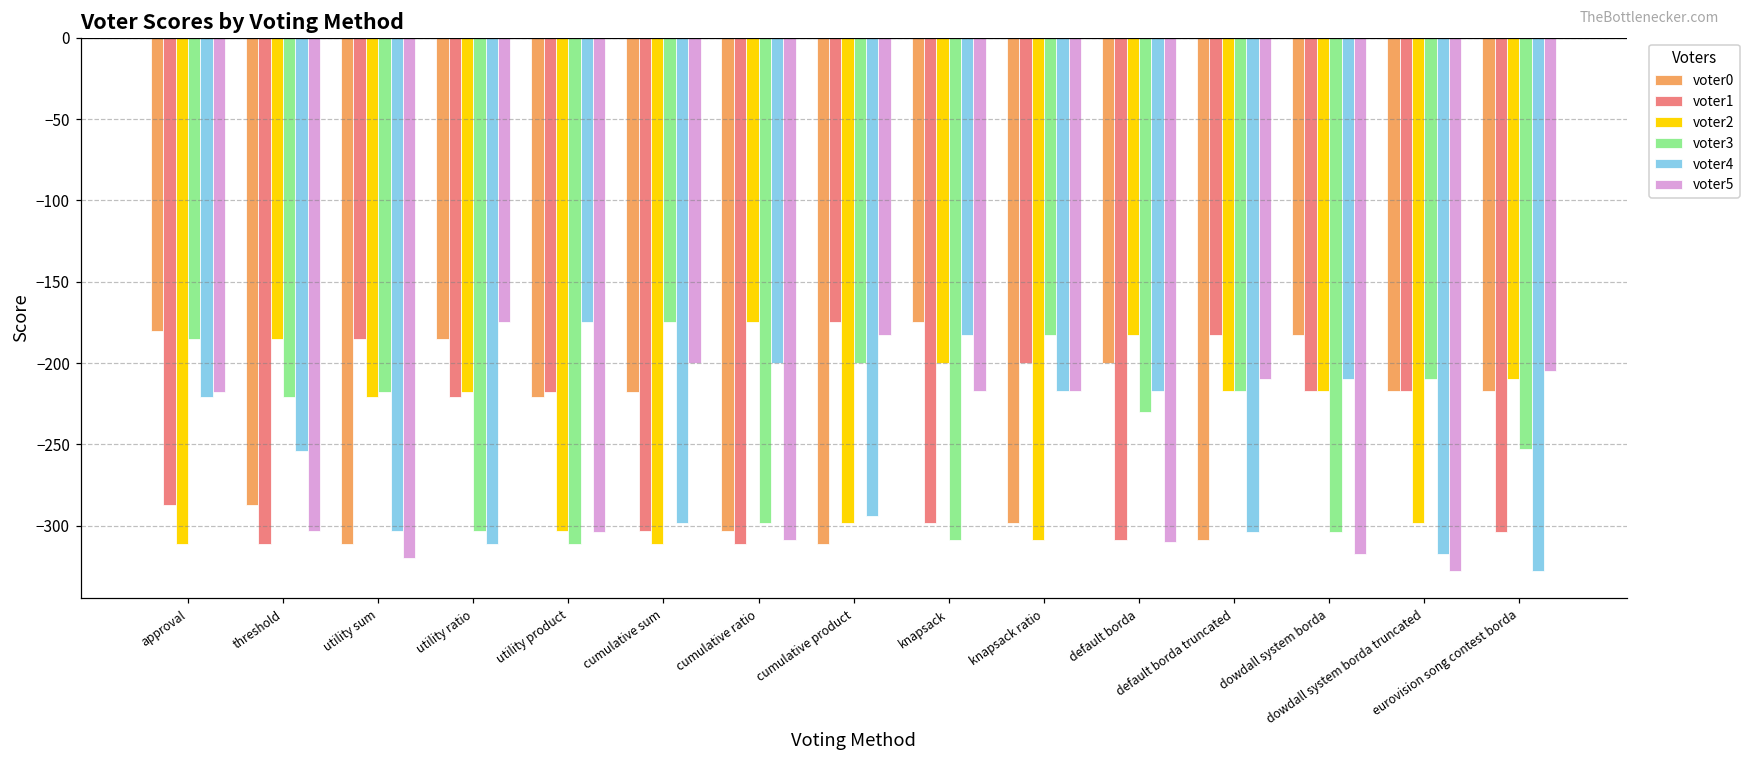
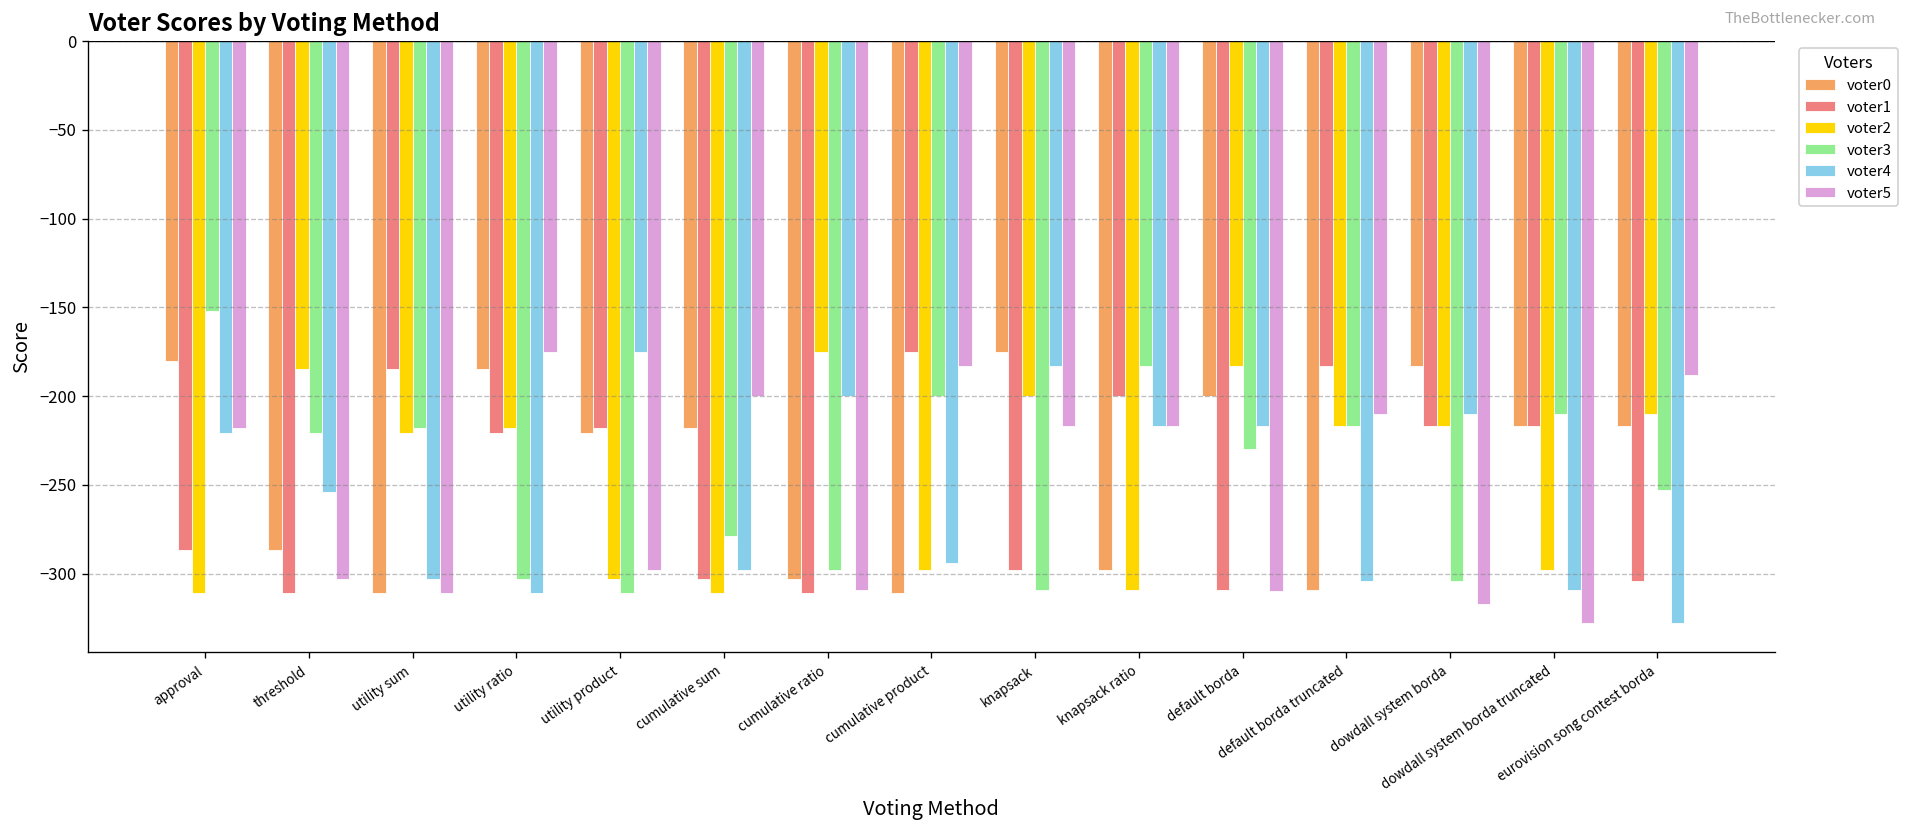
  {
    "voter2": {
      "approval": -311,
      "threshold": -185,
      "utility sum": -221,
      "utility ratio": -218,
      "utility product": -303,
      "cumulative sum": -311,
      "cumulative ratio": -175,
      "cumulative product": -298,
      "knapsack": -200,
      "knapsack ratio": -309,
      "default borda": -183,
      "default borda truncated": -217,
      "dowdall system borda": -217,
      "dowdall system borda truncated": -298,
      "eurovision song contest borda": -210
    },
    "voter3": {
-     "approval": -185,
+     "approval": -152,
      "threshold": -221,
      "utility sum": -218,
      "utility ratio": -303,
      "utility product": -311,
-     "cumulative sum": -175,
+     "cumulative sum": -279,
      "cumulative ratio": -298,
      "cumulative product": -200,
      "knapsack": -309,
      "knapsack ratio": -183,
      "default borda": -230,
      "default borda truncated": -217,
      "dowdall system borda": -304,
      "dowdall system borda truncated": -210,
      "eurovision song contest borda": -253
    },
    "voter4": {
      "approval": -221,
      "threshold": -254,
      "utility sum": -303,
      "utility ratio": -311,
      "utility product": -175,
      "cumulative sum": -298,
      "cumulative ratio": -200,
      "cumulative product": -294,
      "knapsack": -183,
      "knapsack ratio": -217,
      "default borda": -217,
      "default borda truncated": -304,
      "dowdall system borda": -210,
-     "dowdall system borda truncated": -317,
+     "dowdall system borda truncated": -309,
      "eurovision song contest borda": -328
    },
    "voter5": {
      "approval": -218,
      "threshold": -303,
-     "utility sum": -320,
+     "utility sum": -311,
      "utility ratio": -175,
-     "utility product": -304,
+     "utility product": -298,
      "cumulative sum": -200,
      "cumulative ratio": -309,
      "cumulative product": -183,
      "knapsack": -217,
      "knapsack ratio": -217,
      "default borda": -310,
      "default borda truncated": -210,
      "dowdall system borda": -317,
      "dowdall system borda truncated": -328,
-     "eurovision song contest borda": -205
+     "eurovision song contest borda": -188
    }
  }
